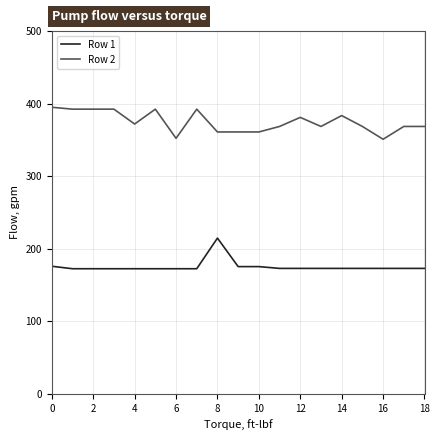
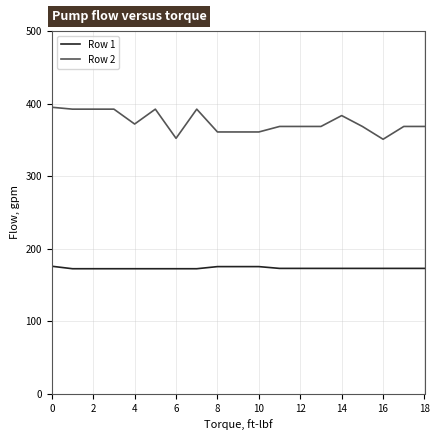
  {
    "Row 1": {
      "0": 180,
      "2": 170,
      "4": 170,
      "6": 170,
-     "8": 210,
+     "8": 180,
      "10": 180,
      "12": 170,
      "14": 170,
      "16": 170,
      "18": 170
    },
    "Row 2": {
      "0": 400,
      "2": 390,
      "4": 370,
      "6": 350,
      "8": 360,
      "10": 360,
-     "12": 380,
+     "12": 370,
      "14": 380,
      "16": 350,
      "18": 370
    }
  }
